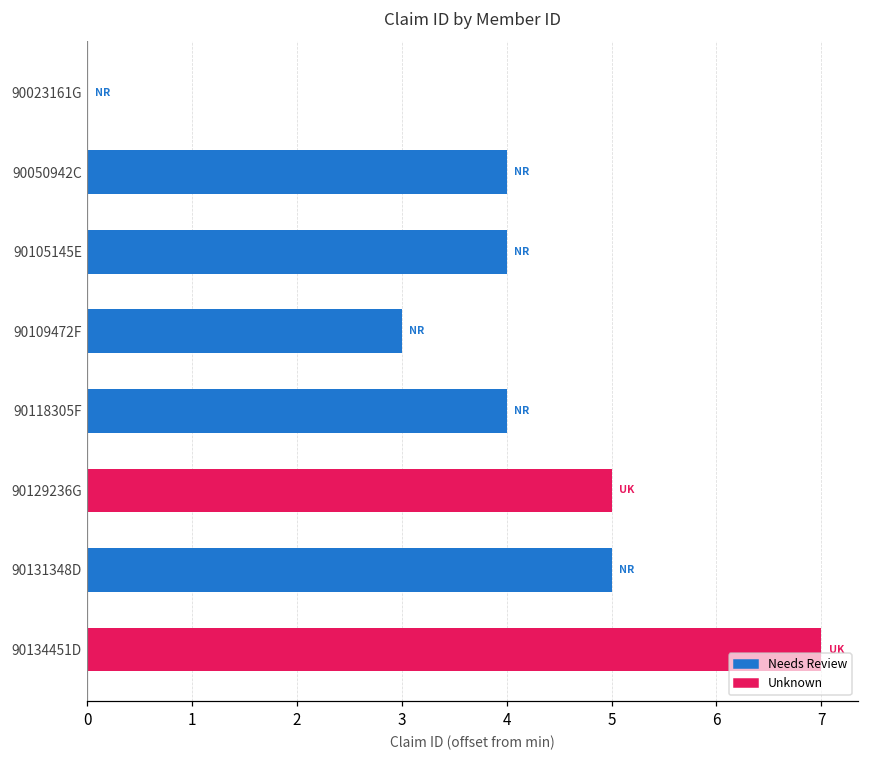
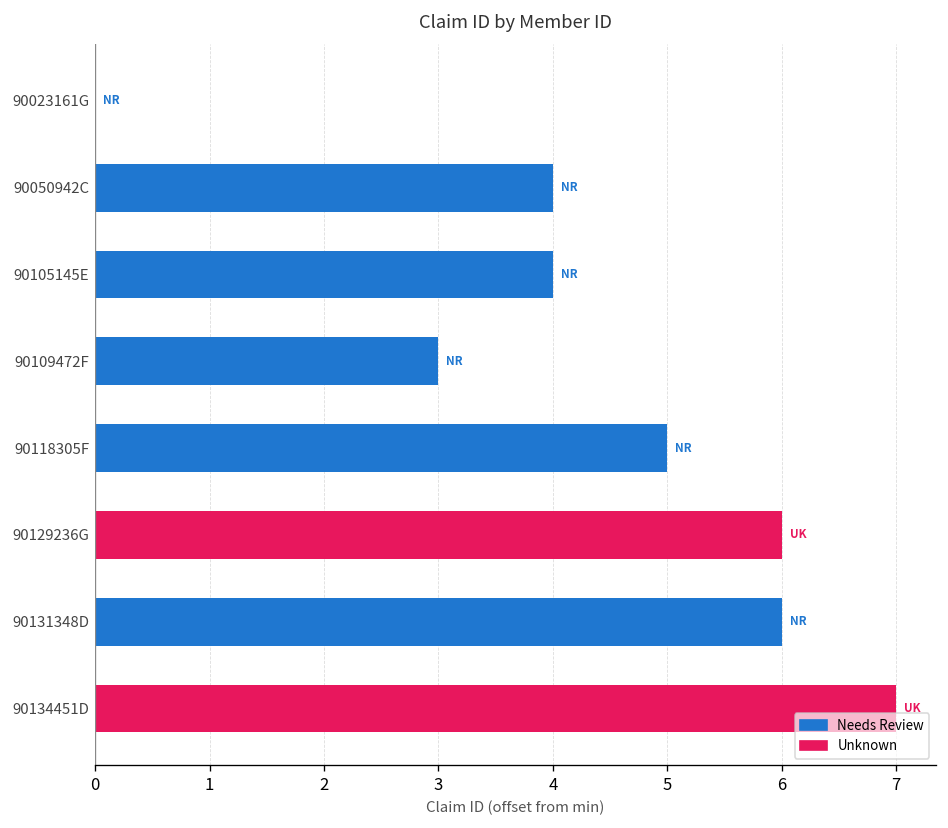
  {
    "90023161G": 0.0,
    "90050942C": 4.0,
    "90105145E": 4.0,
    "90109472F": 3.0,
-   "90118305F": 4.0,
-   "90129236G": 5.0,
-   "90131348D": 5.0,
+   "90118305F": 5.0,
+   "90129236G": 6.0,
+   "90131348D": 6.0,
    "90134451D": 7.0
  }
